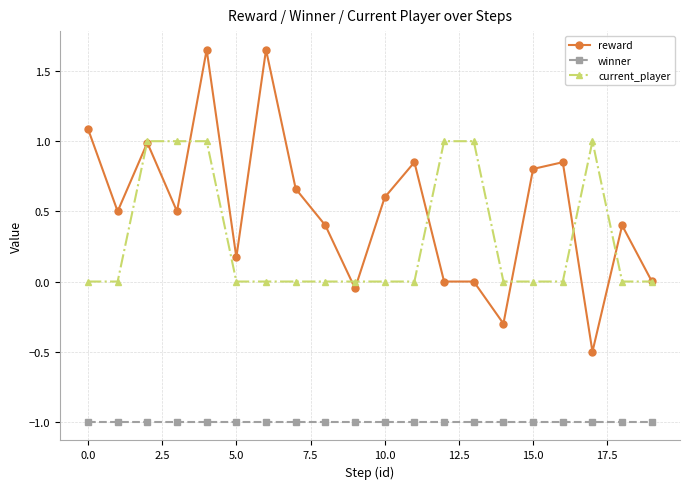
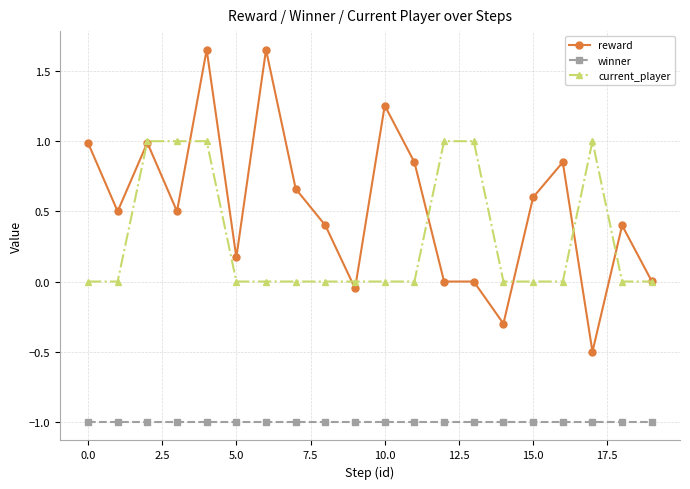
  {
    "reward": {
-     "0.0": 1.09,
+     "0.0": 0.99,
      "5.0": 0.17,
-     "10.0": 0.60,
-     "15.0": 0.80
+     "10.0": 1.25,
+     "15.0": 0.60
    },
    "winner": {
      "0.0": -1.00,
      "5.0": -1.00,
      "10.0": -1.00,
      "15.0": -1.00
    },
    "current_player": {
      "0.0": 0.00,
      "5.0": 0.00,
      "10.0": 0.00,
      "15.0": 0.00
    }
  }
